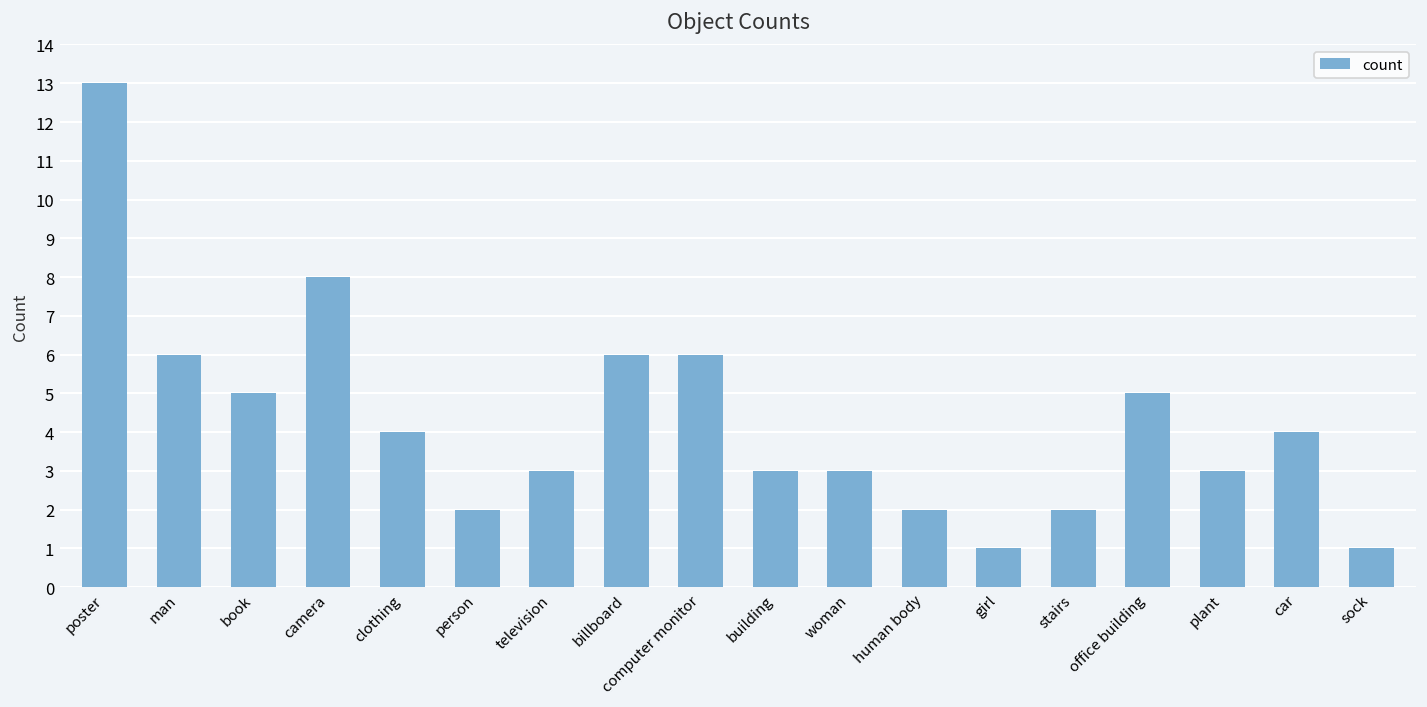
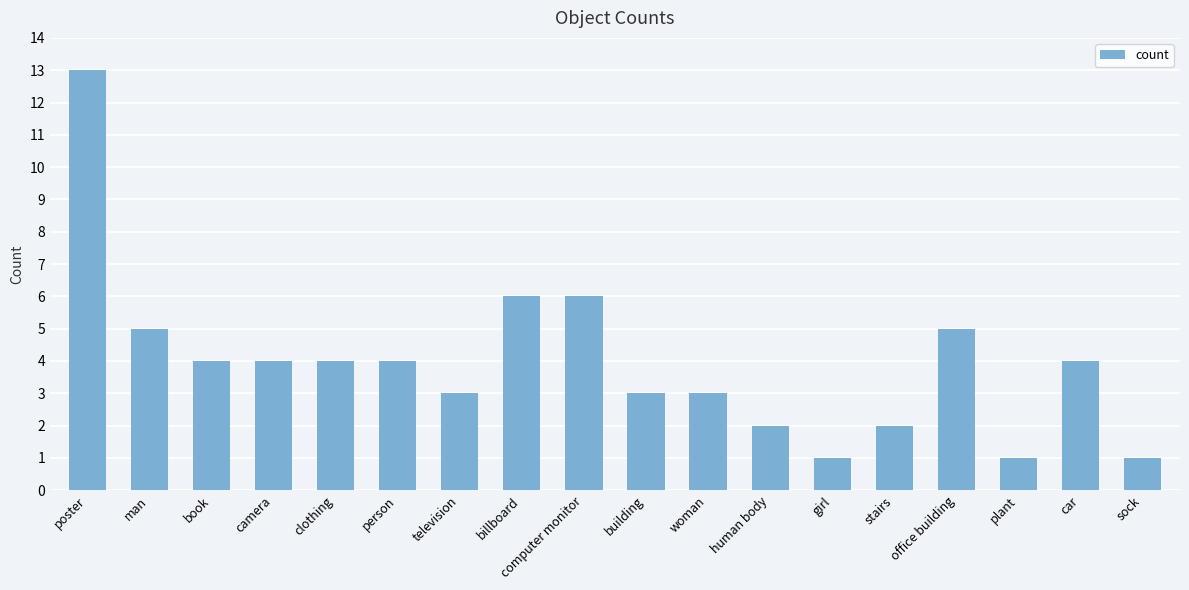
  {
    "poster": 13,
-   "man": 6,
-   "book": 5,
-   "camera": 8,
+   "man": 5,
+   "book": 4,
+   "camera": 4,
    "clothing": 4,
-   "person": 2,
+   "person": 4,
    "television": 3,
    "billboard": 6,
    "computer monitor": 6,
    "building": 3,
    "woman": 3,
    "human body": 2,
    "girl": 1,
    "stairs": 2,
    "office building": 5,
-   "plant": 3,
+   "plant": 1,
    "car": 4,
    "sock": 1
  }
